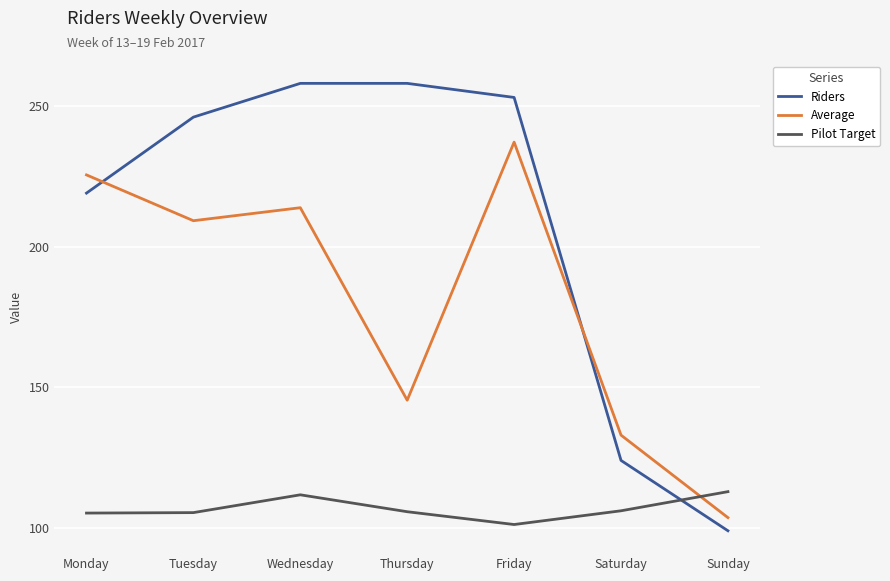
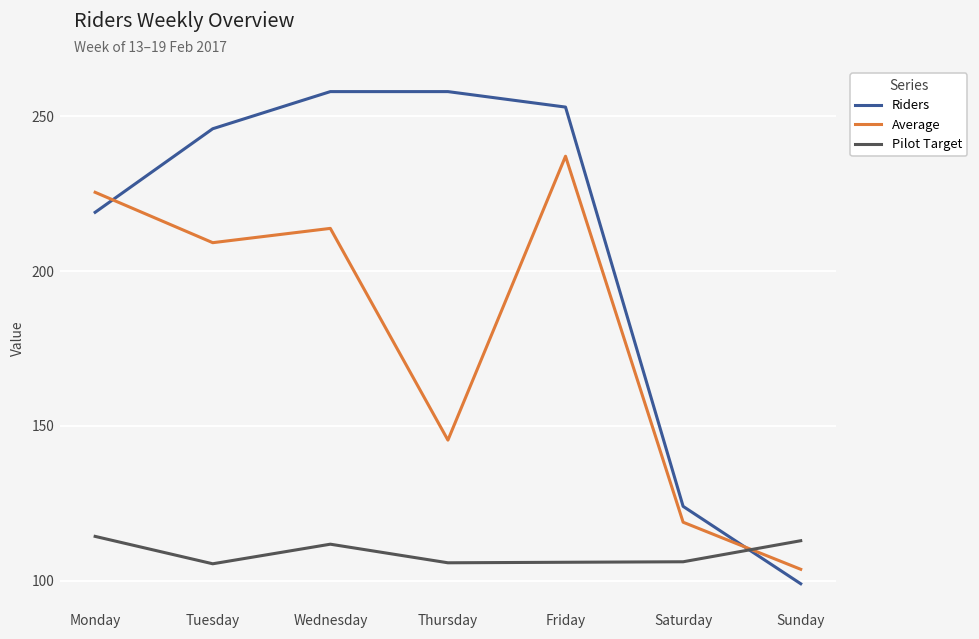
  {
    "Riders": {
      "Monday": 219,
      "Tuesday": 246,
      "Wednesday": 258,
      "Thursday": 258,
      "Friday": 253,
      "Saturday": 124,
      "Sunday": 99
    },
    "Average": {
      "Monday": 225,
      "Tuesday": 209,
      "Wednesday": 214,
      "Thursday": 145,
      "Friday": 237,
-     "Saturday": 133,
+     "Saturday": 119,
      "Sunday": 104
    },
    "Pilot Target": {
-     "Monday": 105,
+     "Monday": 114,
      "Tuesday": 105,
      "Wednesday": 112,
      "Thursday": 106,
-     "Friday": 101,
+     "Friday": 106,
      "Saturday": 106,
      "Sunday": 113
    }
  }
